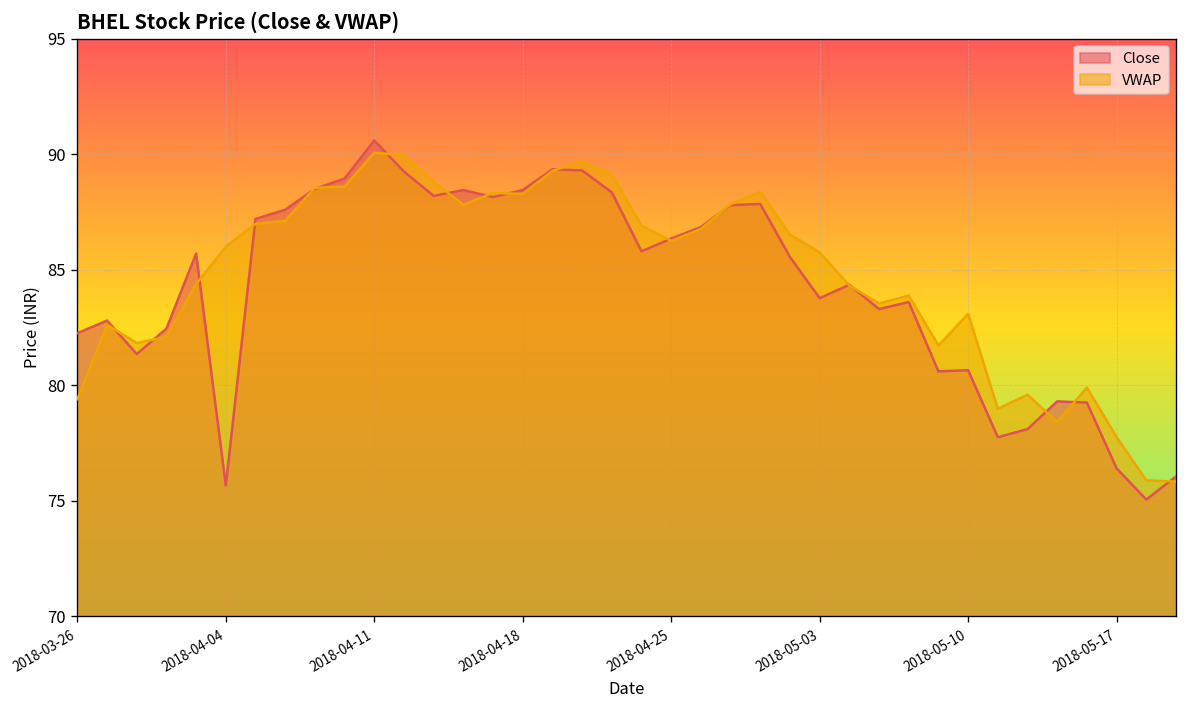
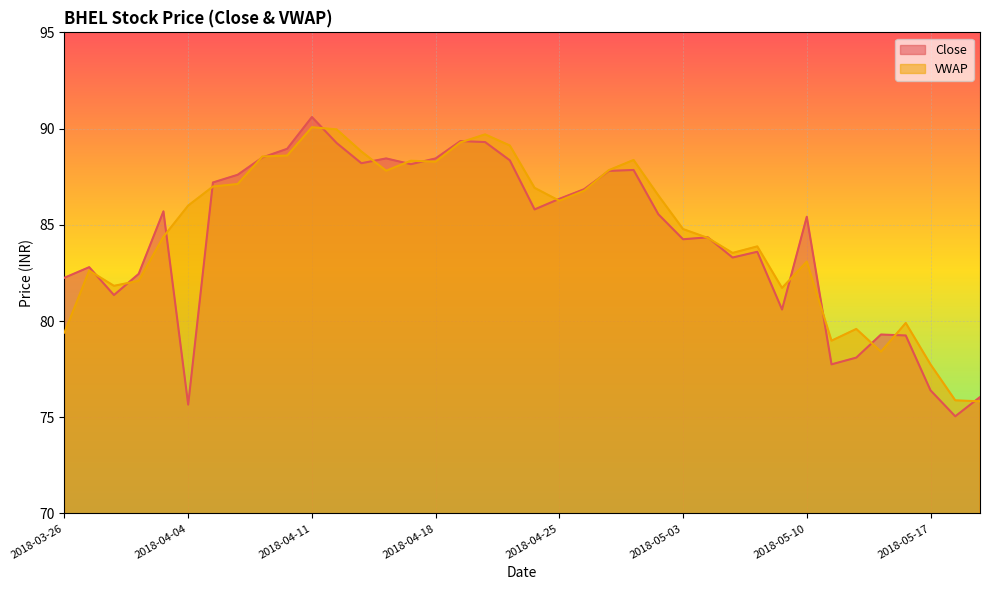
  {
    "Close": {
      "2018-03-26": 82.3,
      "2018-04-04": 75.7,
      "2018-04-11": 90.6,
      "2018-04-18": 88.5,
-     "2018-05-03": 83.8,
-     "2018-05-10": 80.7,
+     "2018-05-03": 84.3,
+     "2018-05-10": 85.4,
      "2018-05-17": 76.4
    },
    "VWAP": {
      "2018-03-26": 79.4,
      "2018-04-04": 86.0,
      "2018-04-11": 90.1,
      "2018-04-18": 88.3,
-     "2018-05-03": 85.8,
+     "2018-05-03": 84.8,
      "2018-05-10": 83.1,
      "2018-05-17": 77.8
    }
  }
